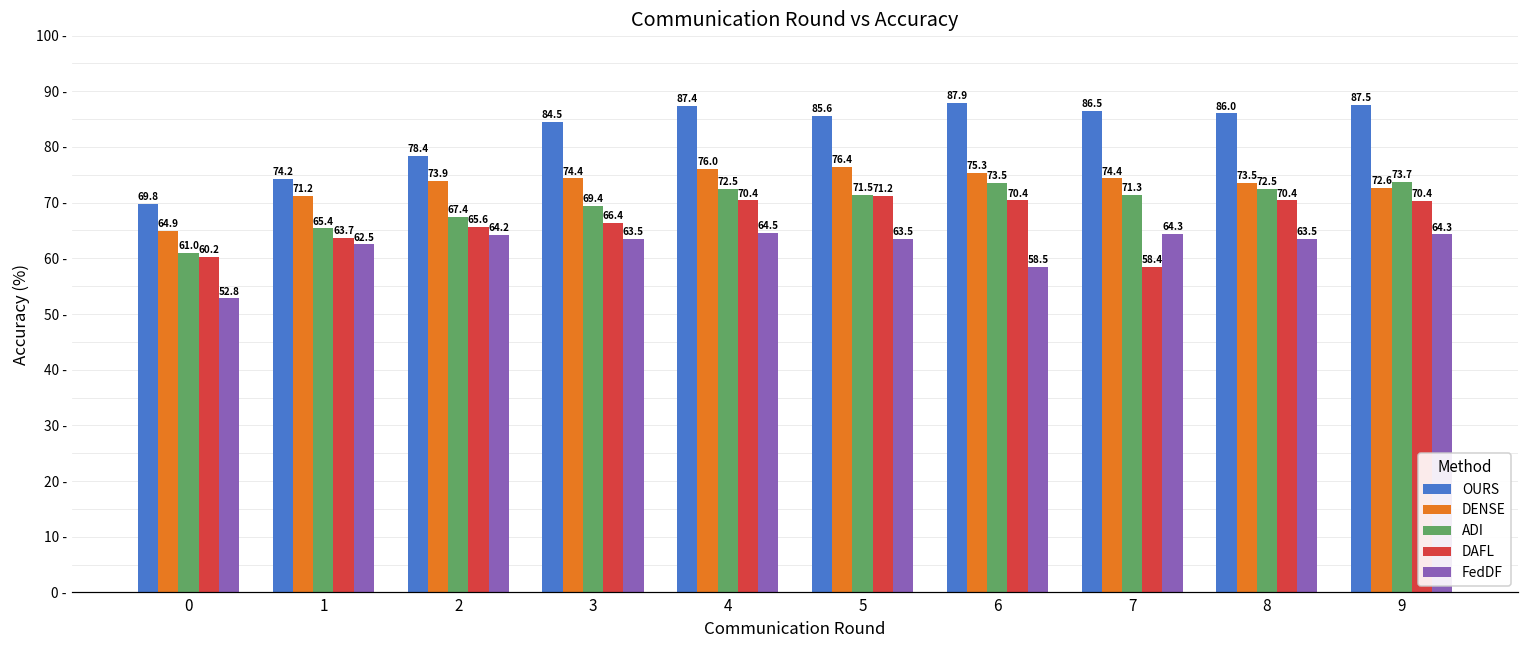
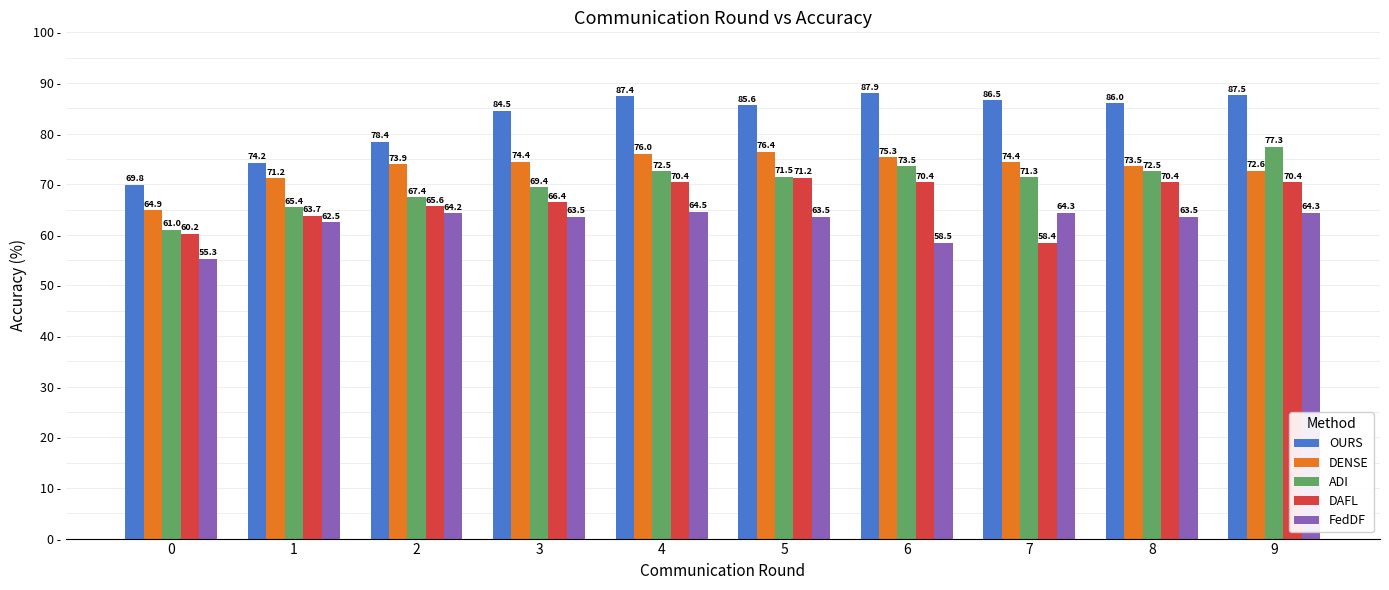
  {
    "OURS": {
      "0": 69.8,
      "1": 74.2,
      "2": 78.4,
      "3": 84.5,
      "4": 87.4,
      "5": 85.6,
      "6": 87.9,
      "7": 86.5,
      "8": 86.0,
      "9": 87.5
    },
    "DENSE": {
      "0": 64.9,
      "1": 71.2,
      "2": 73.9,
      "3": 74.4,
      "4": 76.0,
      "5": 76.4,
      "6": 75.3,
      "7": 74.4,
      "8": 73.5,
      "9": 72.6
    },
    "ADI": {
      "0": 61.0,
      "1": 65.4,
      "2": 67.4,
      "3": 69.4,
      "4": 72.5,
      "5": 71.5,
      "6": 73.5,
      "7": 71.3,
      "8": 72.5,
-     "9": 73.7
+     "9": 77.3
    },
    "DAFL": {
      "0": 60.2,
      "1": 63.7,
      "2": 65.6,
      "3": 66.4,
      "4": 70.4,
      "5": 71.2,
      "6": 70.4,
      "7": 58.4,
      "8": 70.4,
      "9": 70.4
    },
    "FedDF": {
-     "0": 52.8,
+     "0": 55.3,
      "1": 62.5,
      "2": 64.2,
      "3": 63.5,
      "4": 64.5,
      "5": 63.5,
      "6": 58.5,
      "7": 64.3,
      "8": 63.5,
      "9": 64.3
    }
  }
